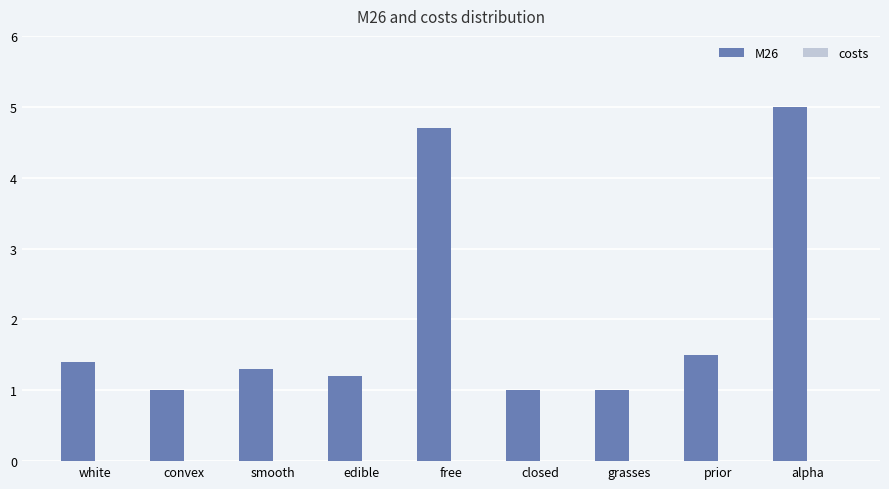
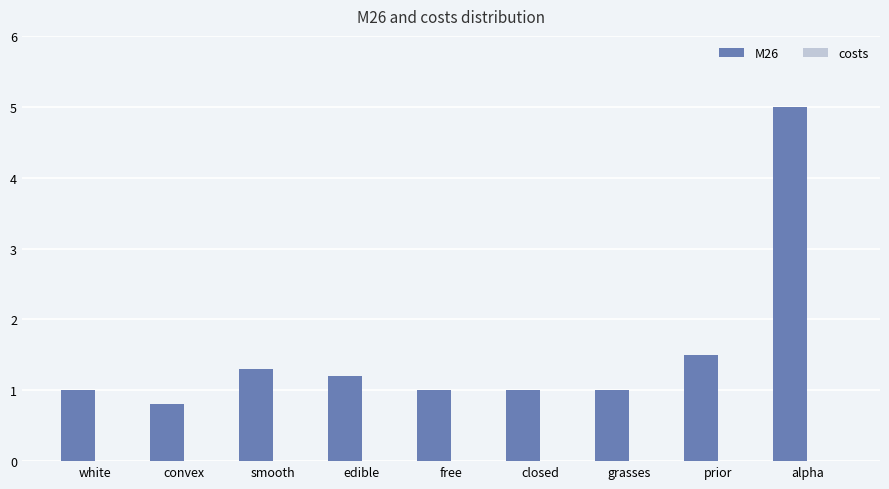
  {
    "M26": {
-     "white": 1.4,
-     "convex": 1.0,
+     "white": 1.0,
+     "convex": 0.8,
      "smooth": 1.3,
      "edible": 1.2,
-     "free": 4.7,
+     "free": 1.0,
      "closed": 1.0,
      "grasses": 1.0,
      "prior": 1.5,
      "alpha": 5.0
    },
    "costs": {
      "white": 0.0,
      "convex": 0.0,
      "smooth": 0.0,
      "edible": 0.0,
      "free": 0.0,
      "closed": 0.0,
      "grasses": 0.0,
      "prior": 0.0,
      "alpha": 0.0
    }
  }
